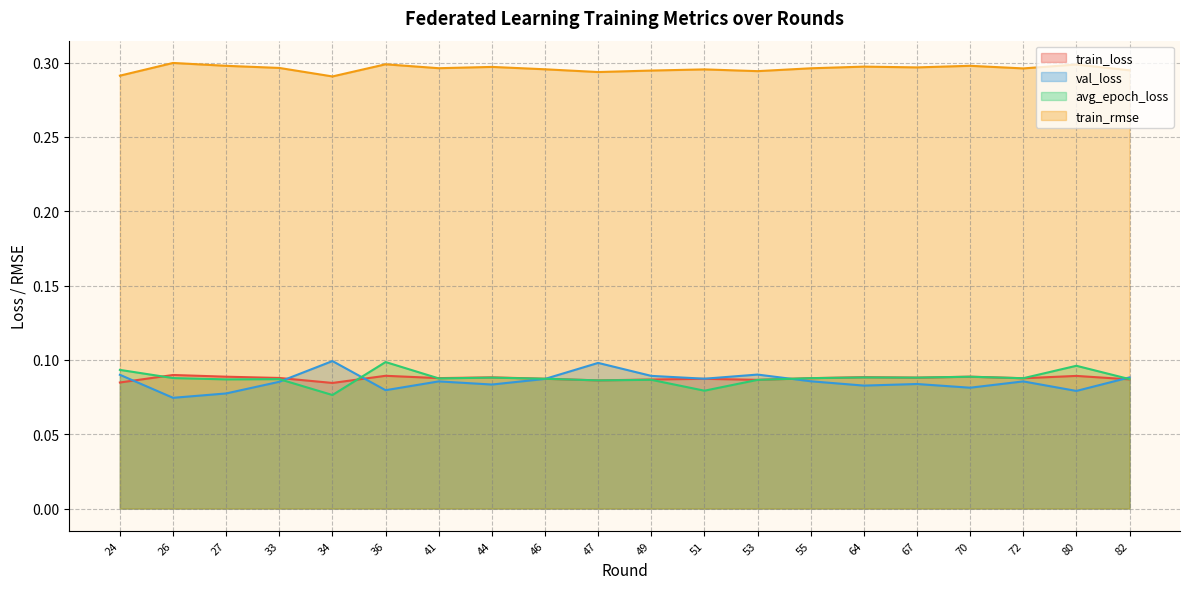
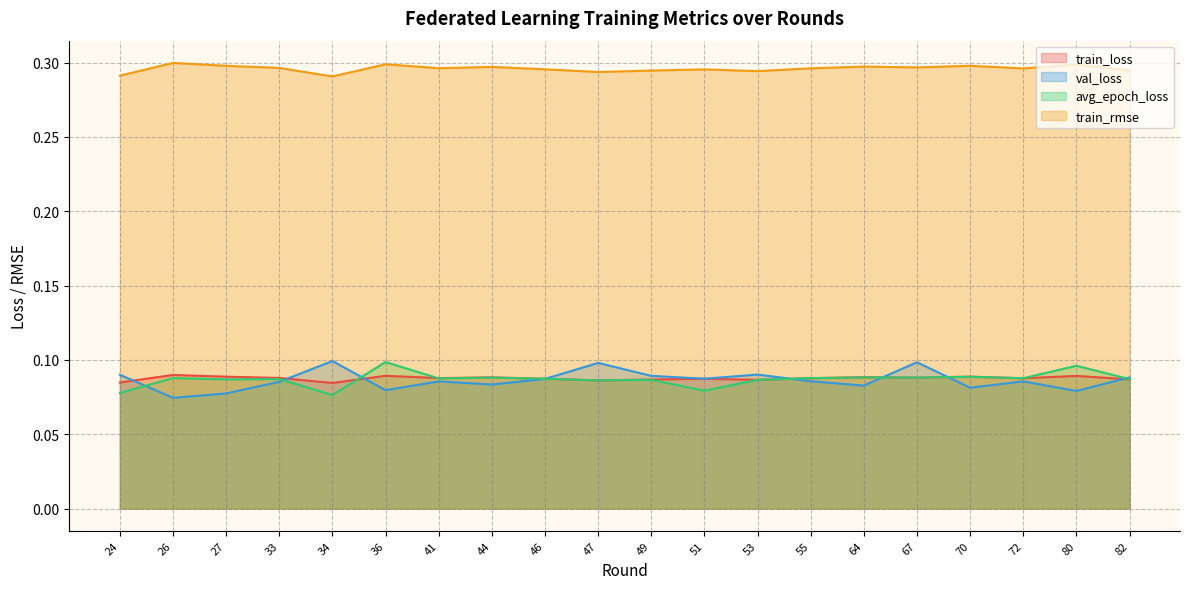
  {
    "val_loss": {
      "24": 0.090,
      "26": 0.074,
      "27": 0.077,
      "33": 0.085,
      "34": 0.099,
      "36": 0.080,
      "41": 0.086,
      "44": 0.083,
      "47": 0.098,
      "49": 0.089,
      "53": 0.090,
      "55": 0.086,
      "64": 0.083,
-     "67": 0.084,
+     "67": 0.098,
      "70": 0.081,
      "72": 0.086,
      "80": 0.079
    },
    "avg_epoch_loss": {
-     "24": 0.093,
+     "24": 0.078,
      "26": 0.088,
      "27": 0.087,
      "34": 0.076,
      "36": 0.099,
      "51": 0.079,
      "80": 0.096
    }
  }
